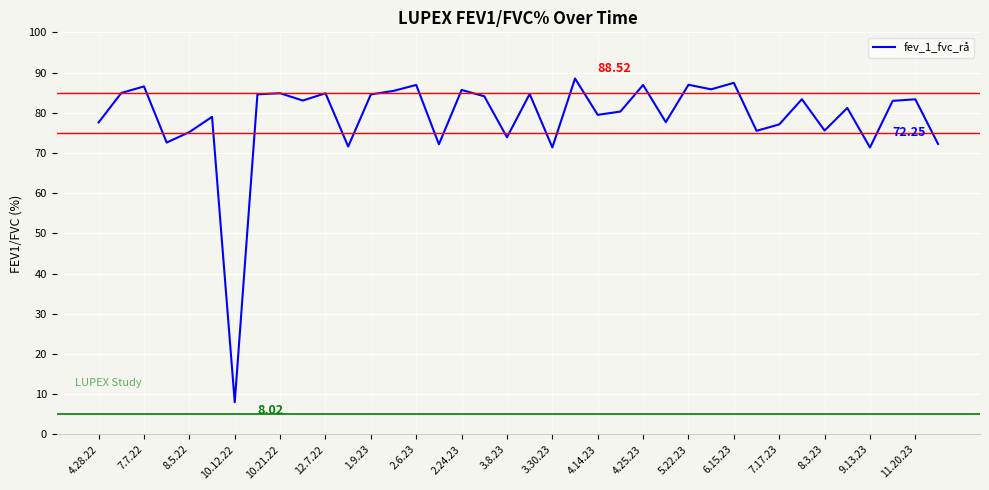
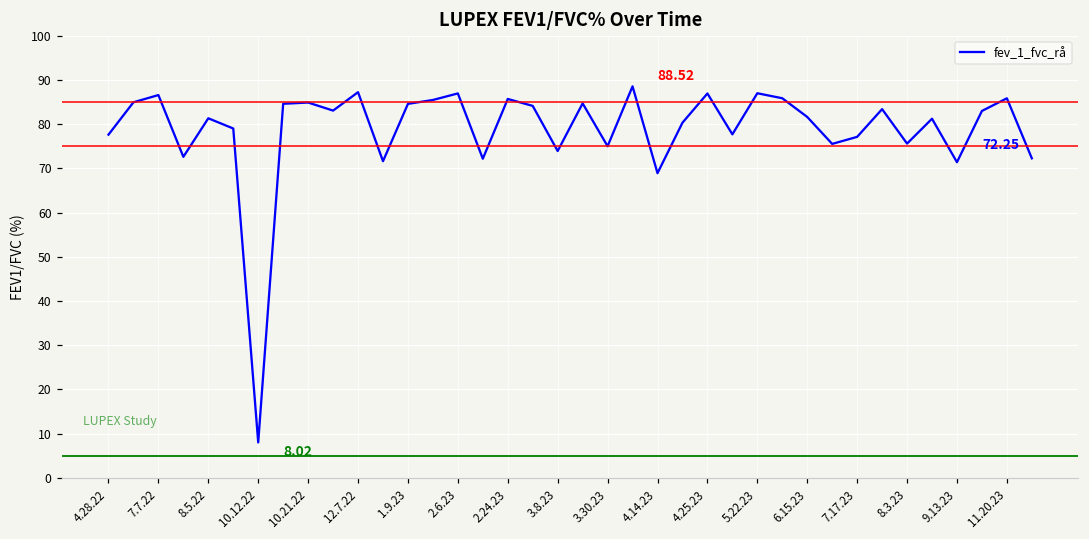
  {
    "4.28.22": 78,
    "7.7.22": 87,
-   "8.5.22": 75,
+   "8.5.22": 81,
    "10.21.22": 85,
-   "12.7.22": 85,
+   "12.7.22": 87,
    "1.9.23": 85,
    "2.6.23": 87,
    "2.24.23": 86,
    "3.8.23": 74,
-   "3.30.23": 71,
-   "4.14.23": 79,
+   "3.30.23": 75,
+   "4.14.23": 69,
    "5.22.23": 87,
-   "6.15.23": 87,
+   "6.15.23": 82,
    "7.17.23": 77,
    "8.3.23": 76,
    "9.13.23": 71,
-   "11.20.23": 83
+   "11.20.23": 86
  }
